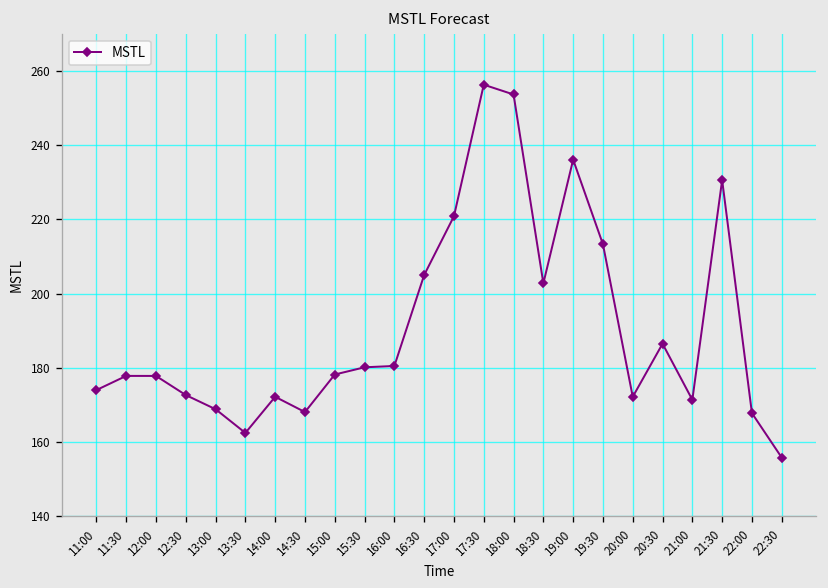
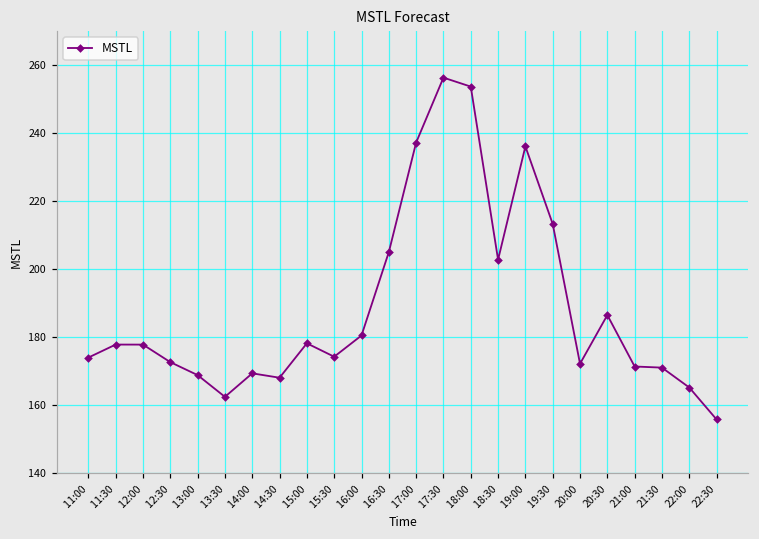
  {
    "11:00": 174,
    "11:30": 178,
    "12:00": 178,
    "12:30": 173,
    "13:00": 169,
    "13:30": 162,
-   "14:00": 172,
+   "14:00": 169,
    "14:30": 168,
    "15:00": 178,
-   "15:30": 180,
+   "15:30": 174,
    "16:00": 180,
    "16:30": 205,
-   "17:00": 221,
+   "17:00": 237,
    "17:30": 256,
    "18:00": 254,
    "18:30": 203,
    "19:00": 236,
    "19:30": 213,
    "20:00": 172,
    "20:30": 186,
    "21:00": 171,
-   "21:30": 231,
-   "22:00": 168,
+   "21:30": 171,
+   "22:00": 165,
    "22:30": 156
  }
